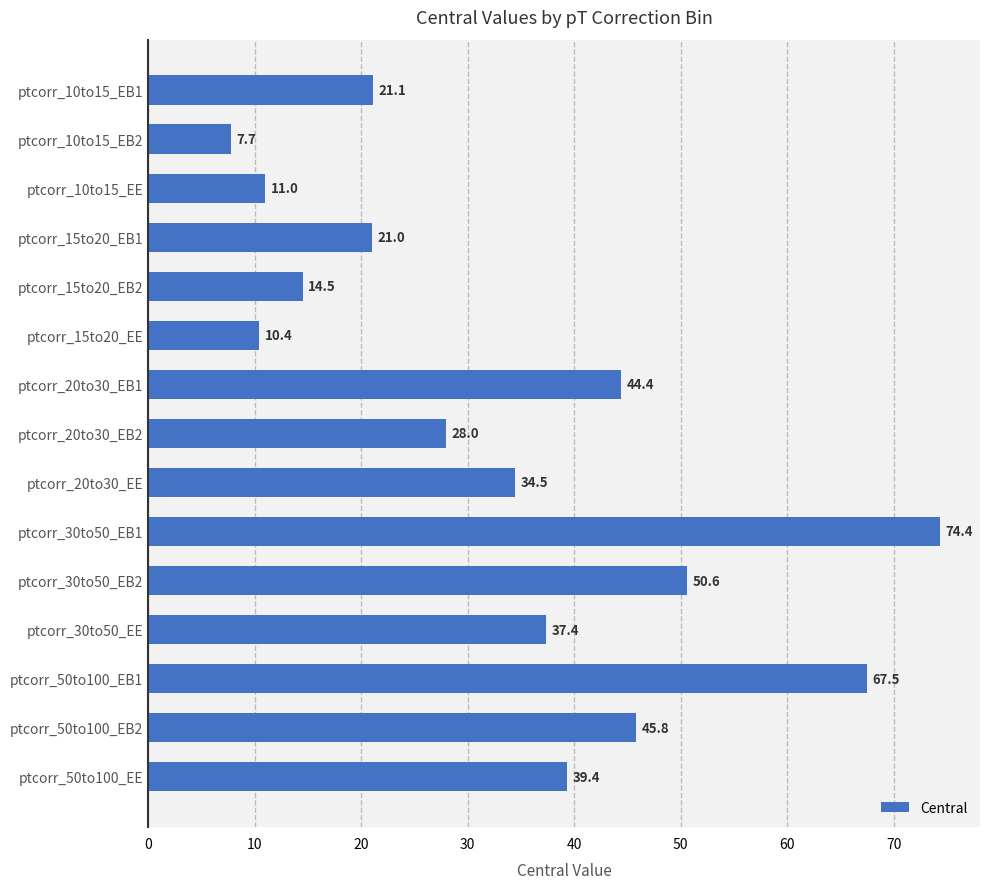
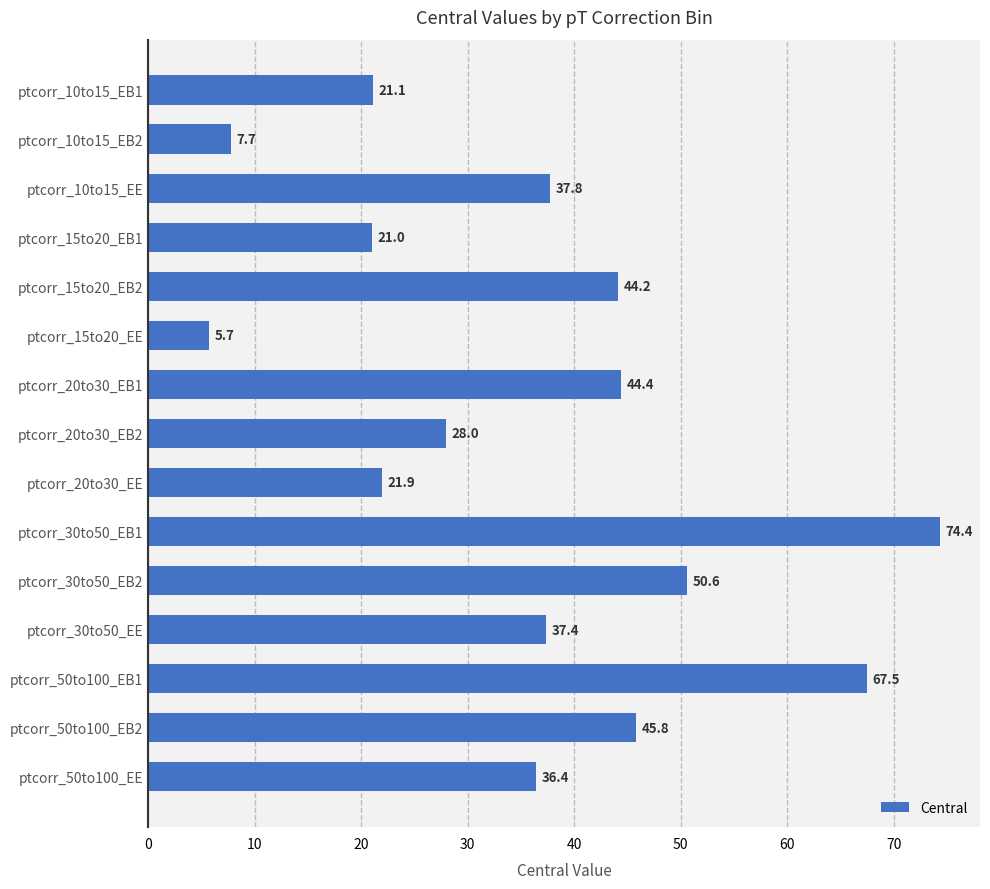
  {
    "ptcorr_10to15_EB1": 21.1,
    "ptcorr_10to15_EB2": 7.7,
-   "ptcorr_10to15_EE": 11.0,
+   "ptcorr_10to15_EE": 37.8,
    "ptcorr_15to20_EB1": 21.0,
-   "ptcorr_15to20_EB2": 14.5,
-   "ptcorr_15to20_EE": 10.4,
+   "ptcorr_15to20_EB2": 44.2,
+   "ptcorr_15to20_EE": 5.7,
    "ptcorr_20to30_EB1": 44.4,
    "ptcorr_20to30_EB2": 28.0,
-   "ptcorr_20to30_EE": 34.5,
+   "ptcorr_20to30_EE": 21.9,
    "ptcorr_30to50_EB1": 74.4,
    "ptcorr_30to50_EB2": 50.6,
    "ptcorr_30to50_EE": 37.4,
    "ptcorr_50to100_EB1": 67.5,
    "ptcorr_50to100_EB2": 45.8,
-   "ptcorr_50to100_EE": 39.4
+   "ptcorr_50to100_EE": 36.4
  }
